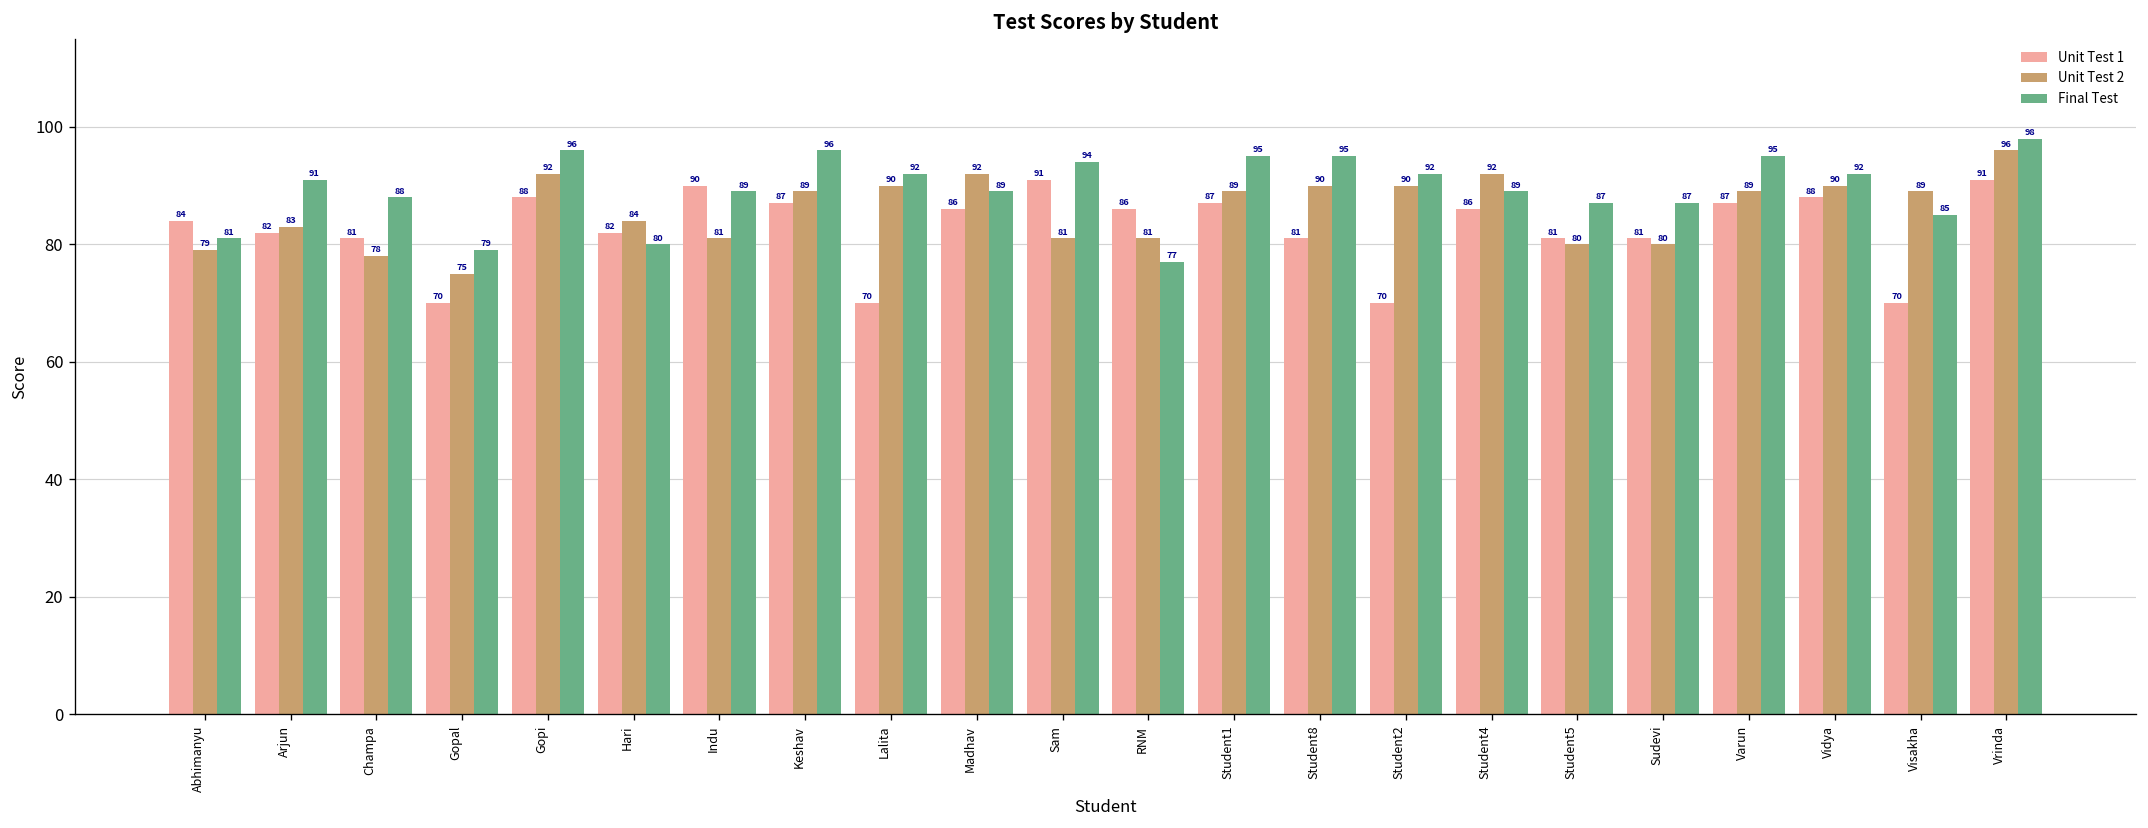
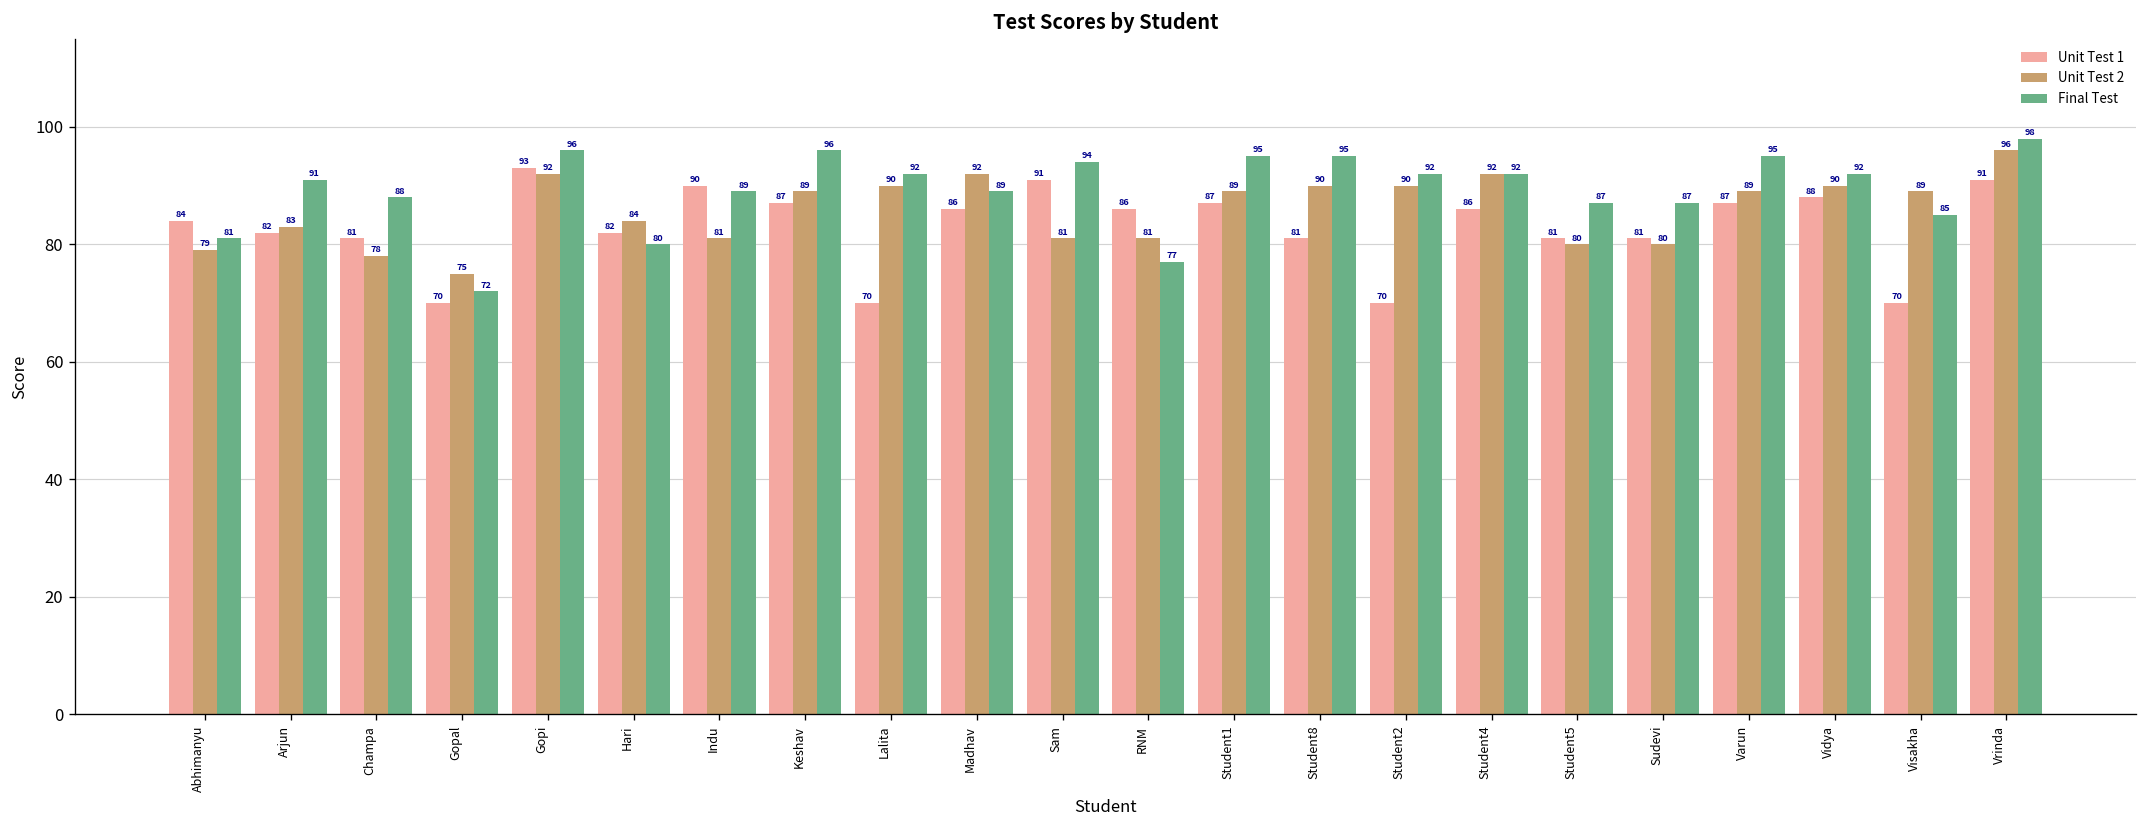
  {
    "Unit Test 1": {
      "Abhimanyu": 84,
      "Arjun": 82,
      "Champa": 81,
      "Gopal": 70,
-     "Gopi": 88,
+     "Gopi": 93,
      "Hari": 82,
      "Indu": 90,
      "Keshav": 87,
      "Lalita": 70,
      "Madhav": 86,
      "Sam": 91,
      "RNM": 86,
      "Student1": 87,
      "Student8": 81,
      "Student2": 70,
      "Student4": 86,
      "Student5": 81,
      "Sudevi": 81,
      "Varun": 87,
      "Vidya": 88,
      "Visakha": 70,
      "Vrinda": 91
    },
    "Unit Test 2": {
      "Abhimanyu": 79,
      "Arjun": 83,
      "Champa": 78,
      "Gopal": 75,
      "Gopi": 92,
      "Hari": 84,
      "Indu": 81,
      "Keshav": 89,
      "Lalita": 90,
      "Madhav": 92,
      "Sam": 81,
      "RNM": 81,
      "Student1": 89,
      "Student8": 90,
      "Student2": 90,
      "Student4": 92,
      "Student5": 80,
      "Sudevi": 80,
      "Varun": 89,
      "Vidya": 90,
      "Visakha": 89,
      "Vrinda": 96
    },
    "Final Test": {
      "Abhimanyu": 81,
      "Arjun": 91,
      "Champa": 88,
-     "Gopal": 79,
+     "Gopal": 72,
      "Gopi": 96,
      "Hari": 80,
      "Indu": 89,
      "Keshav": 96,
      "Lalita": 92,
      "Madhav": 89,
      "Sam": 94,
      "RNM": 77,
      "Student1": 95,
      "Student8": 95,
      "Student2": 92,
-     "Student4": 89,
+     "Student4": 92,
      "Student5": 87,
      "Sudevi": 87,
      "Varun": 95,
      "Vidya": 92,
      "Visakha": 85,
      "Vrinda": 98
    }
  }
